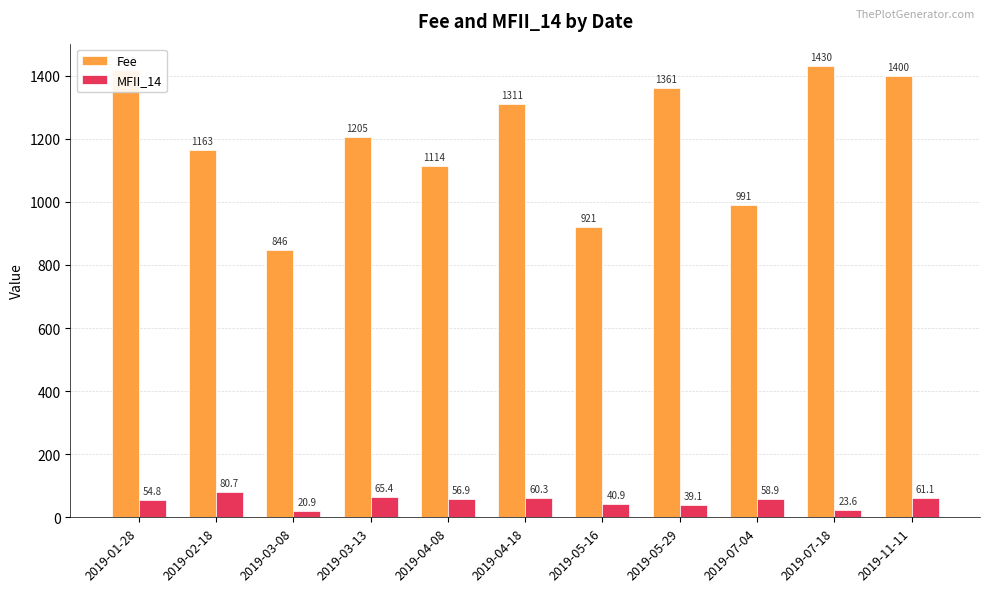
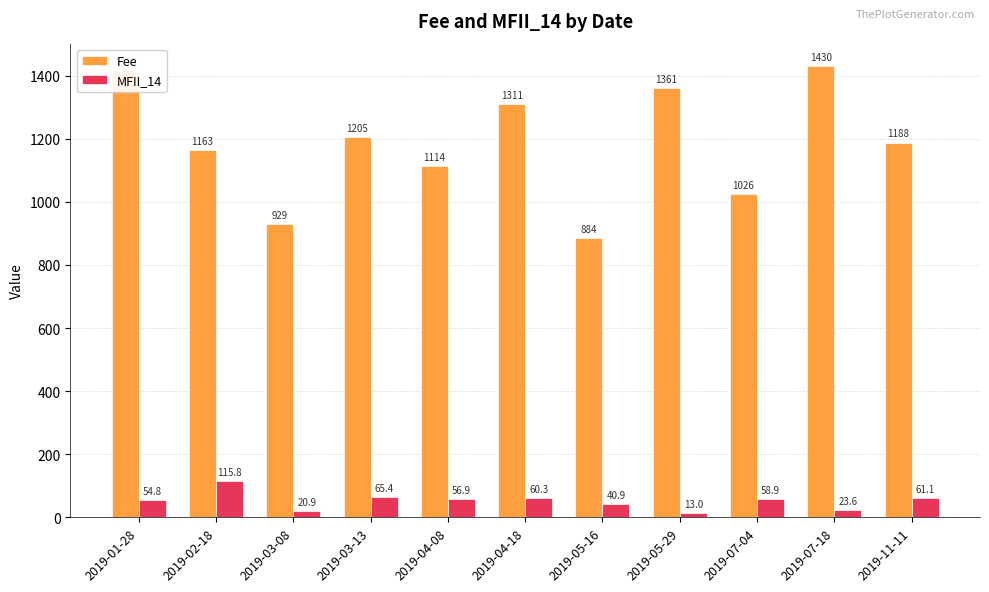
  {
    "Fee": {
      "2019-02-18": 1163,
-     "2019-03-08": 846,
+     "2019-03-08": 929,
      "2019-03-13": 1205,
      "2019-04-08": 1114,
      "2019-04-18": 1311,
-     "2019-05-16": 921,
+     "2019-05-16": 884,
      "2019-05-29": 1361,
-     "2019-07-04": 991,
+     "2019-07-04": 1026,
      "2019-07-18": 1430,
-     "2019-11-11": 1400
+     "2019-11-11": 1188
    },
    "MFII_14": {
      "2019-01-28": 54.8,
-     "2019-02-18": 80.7,
+     "2019-02-18": 115.8,
      "2019-03-08": 20.9,
      "2019-03-13": 65.4,
      "2019-04-08": 56.9,
      "2019-04-18": 60.3,
      "2019-05-16": 40.9,
-     "2019-05-29": 39.1,
+     "2019-05-29": 13.0,
      "2019-07-04": 58.9,
      "2019-07-18": 23.6,
      "2019-11-11": 61.1
    }
  }
